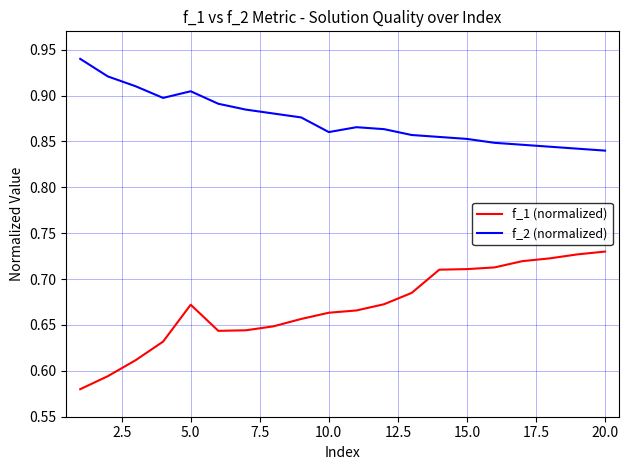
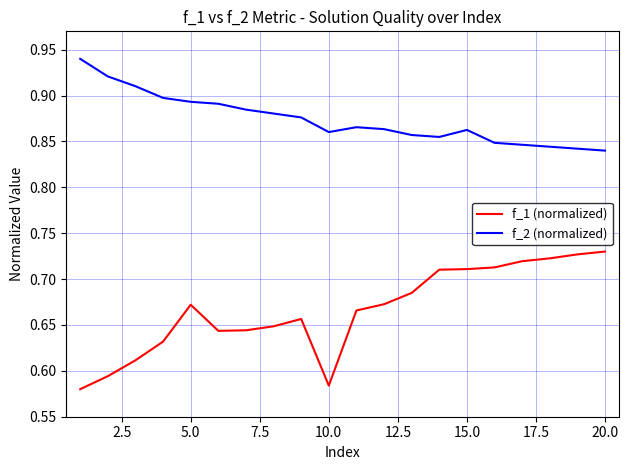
  {
    "f_1 (normalized)": {
      "5.0": 0.67,
-     "10.0": 0.66,
+     "10.0": 0.58,
      "15.0": 0.71,
      "20.0": 0.73
    },
    "f_2 (normalized)": {
-     "5.0": 0.90,
+     "5.0": 0.89,
      "10.0": 0.86,
-     "15.0": 0.85,
+     "15.0": 0.86,
      "20.0": 0.84
    }
  }
